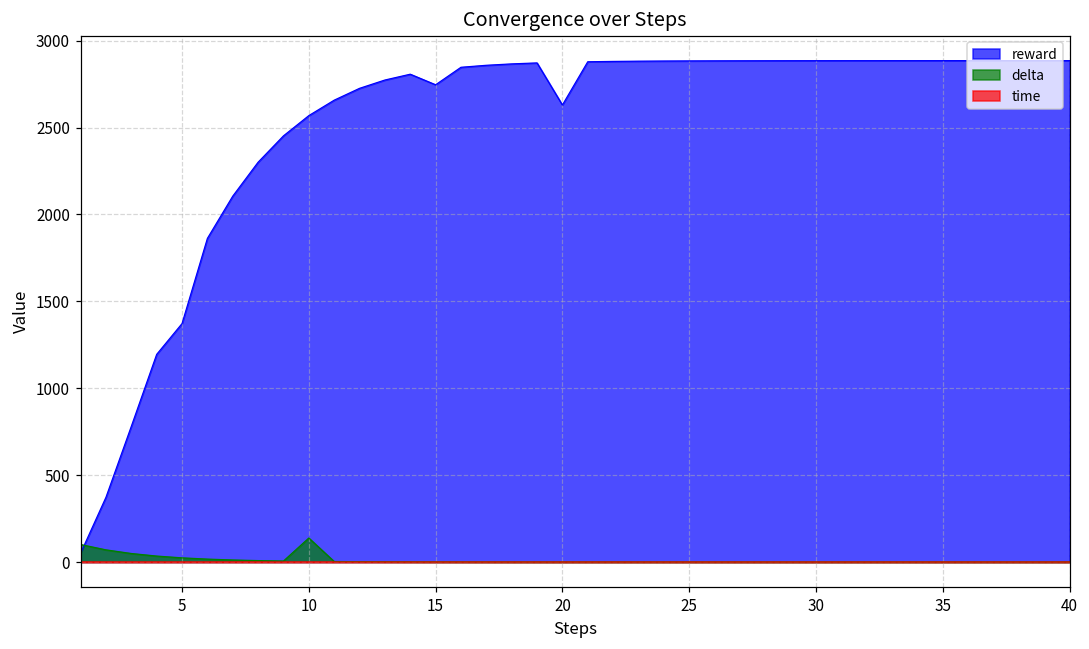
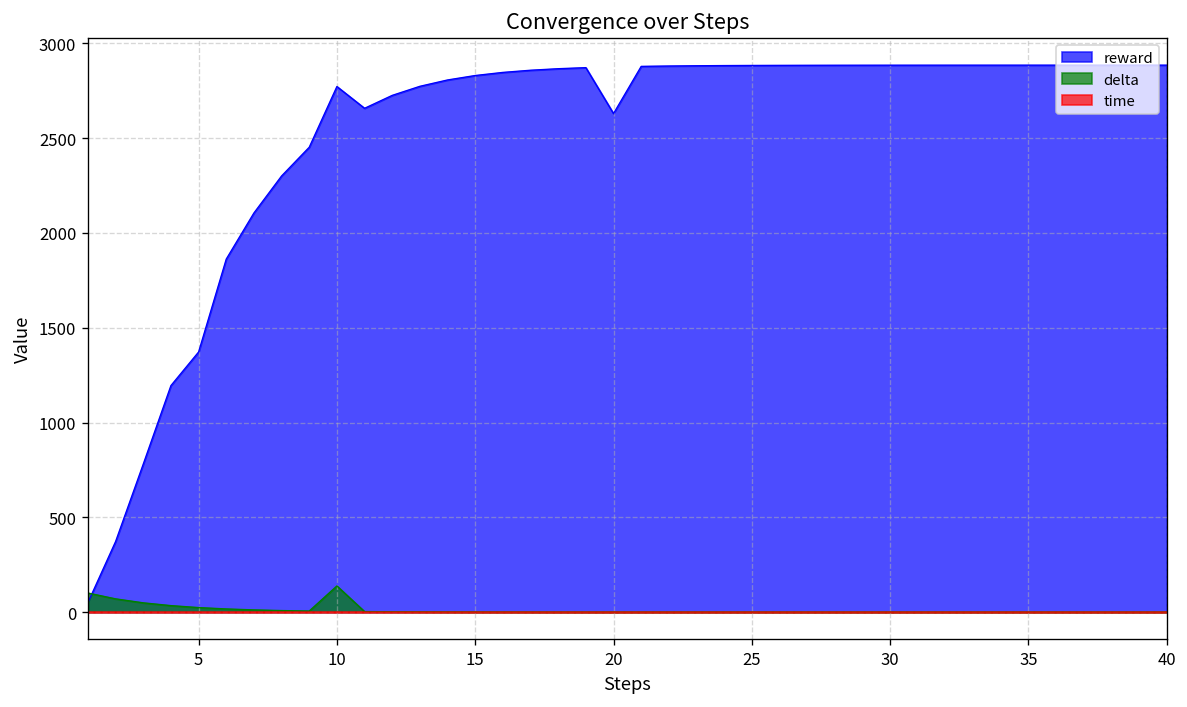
  {
    "reward": {
      "5": 1370,
-     "10": 2570,
-     "15": 2750,
+     "10": 2770,
+     "15": 2830,
      "20": 2630,
      "25": 2880,
      "30": 2880,
      "35": 2890,
      "40": 2890
    },
    "delta": {
      "5": 20,
      "10": 140
    },
    "time": {
      "5": 0,
      "10": 0
    }
  }
